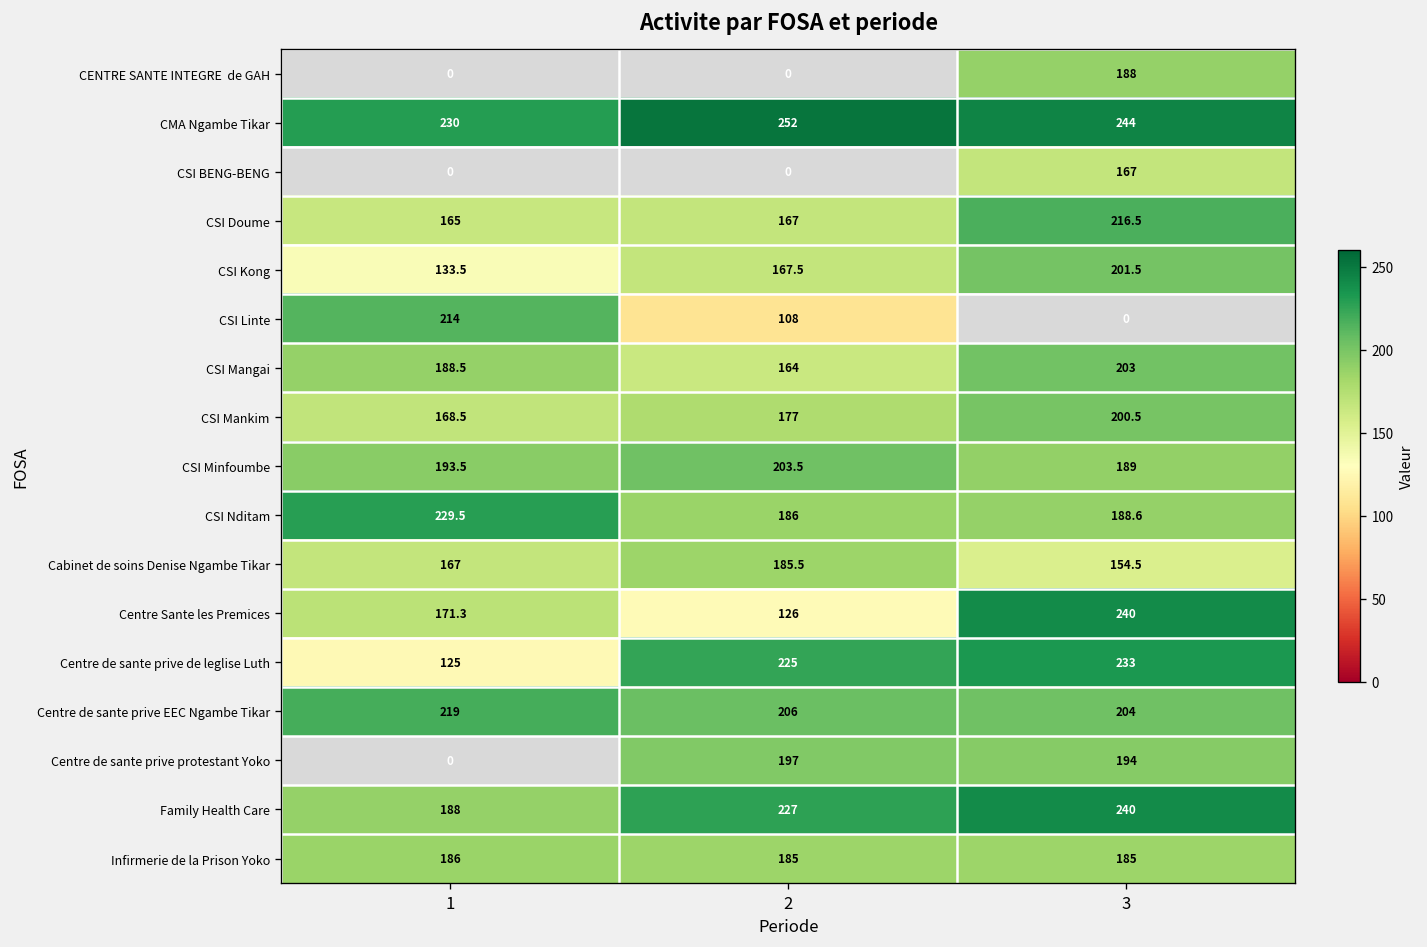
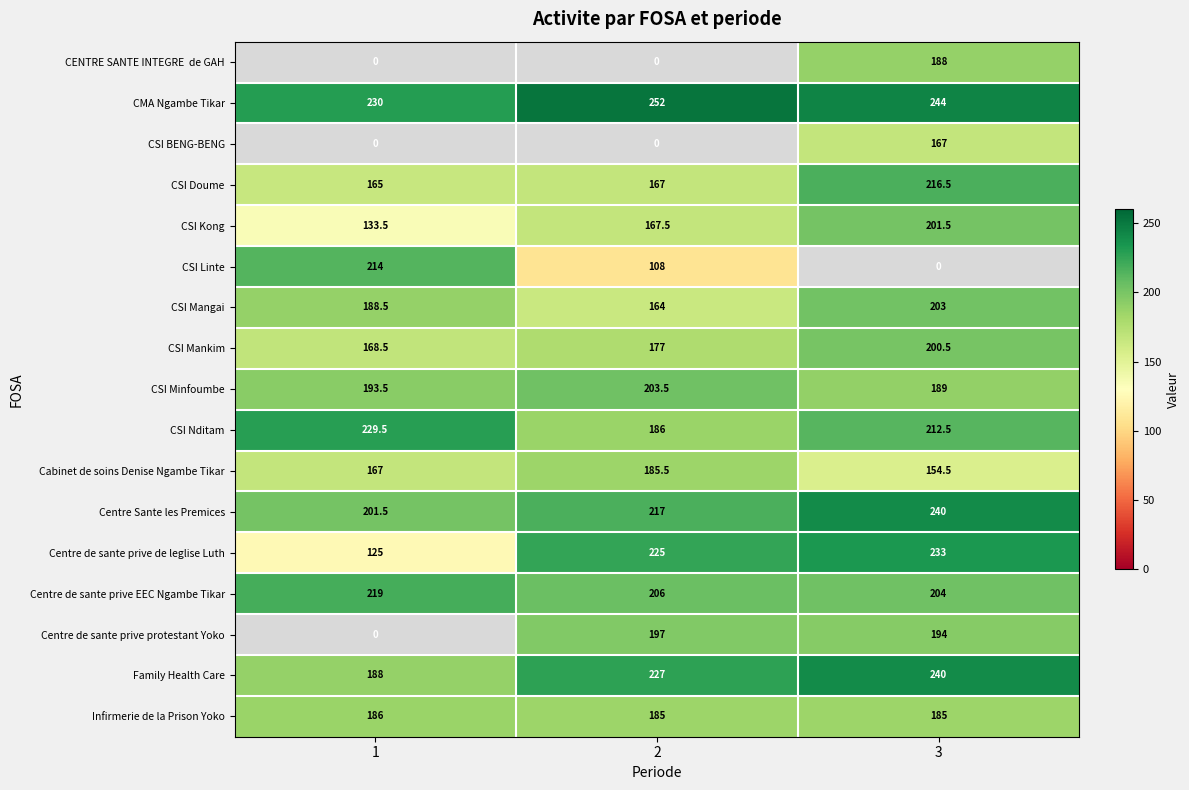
  {
    "CENTRE SANTE INTEGRE de GAH": {
      "3": 188
    },
    "CMA Ngambe Tikar": {
      "1": 230,
      "2": 252,
      "3": 244
    },
    "CSI BENG-BENG": {
      "3": 167
    },
    "CSI Doume": {
      "1": 165,
      "2": 167,
      "3": 216.5
    },
    "CSI Kong": {
      "1": 133.5,
      "2": 167.5,
      "3": 201.5
    },
    "CSI Linte": {
      "1": 214,
      "2": 108
    },
    "CSI Mangai": {
      "1": 188.5,
      "2": 164,
      "3": 203
    },
    "CSI Mankim": {
      "1": 168.5,
      "2": 177,
      "3": 200.5
    },
    "CSI Minfoumbe": {
      "1": 193.5,
      "2": 203.5,
      "3": 189
    },
    "CSI Nditam": {
      "1": 229.5,
      "2": 186,
-     "3": 188.6
+     "3": 212.5
    },
    "Cabinet de soins Denise Ngambe Tikar": {
      "1": 167,
      "2": 185.5,
      "3": 154.5
    },
    "Centre Sante les Premices": {
-     "1": 171.3,
-     "2": 126,
+     "1": 201.5,
+     "2": 217,
      "3": 240
    },
    "Centre de sante prive de leglise Luth": {
      "1": 125,
      "2": 225,
      "3": 233
    },
    "Centre de sante prive EEC Ngambe Tikar": {
      "1": 219,
      "2": 206,
      "3": 204
    },
    "Centre de sante prive protestant Yoko": {
      "2": 197,
      "3": 194
    },
    "Family Health Care": {
      "1": 188,
      "2": 227,
      "3": 240
    },
    "Infirmerie de la Prison Yoko": {
      "1": 186,
      "2": 185,
      "3": 185
    }
  }
